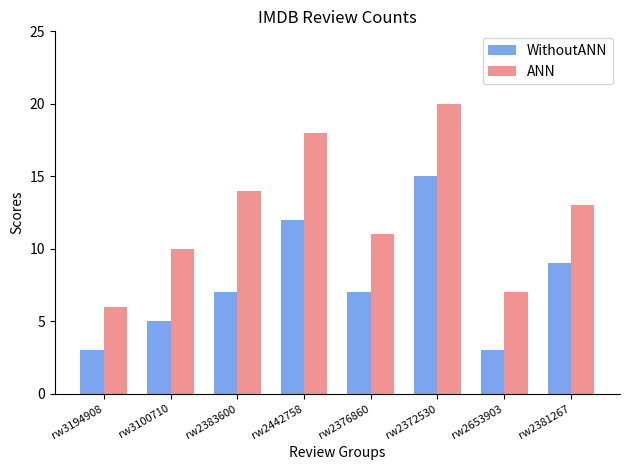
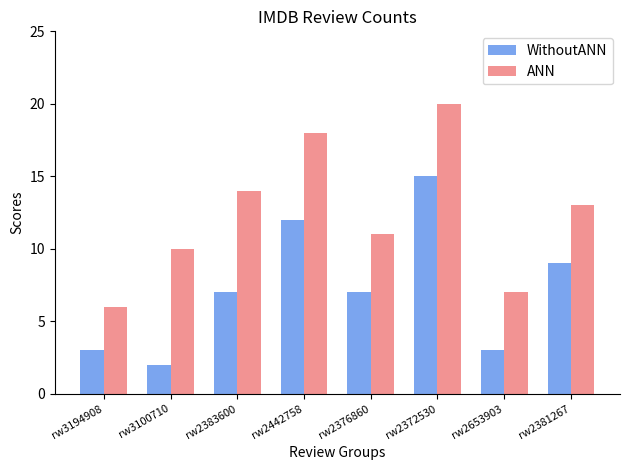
  {
    "WithoutANN": {
      "rw3194908": 3,
-     "rw3100710": 5,
+     "rw3100710": 2,
      "rw2383600": 7,
      "rw2442758": 12,
      "rw2376860": 7,
      "rw2372530": 15,
      "rw2653903": 3,
      "rw2381267": 9
    },
    "ANN": {
      "rw3194908": 6,
      "rw3100710": 10,
      "rw2383600": 14,
      "rw2442758": 18,
      "rw2376860": 11,
      "rw2372530": 20,
      "rw2653903": 7,
      "rw2381267": 13
    }
  }
